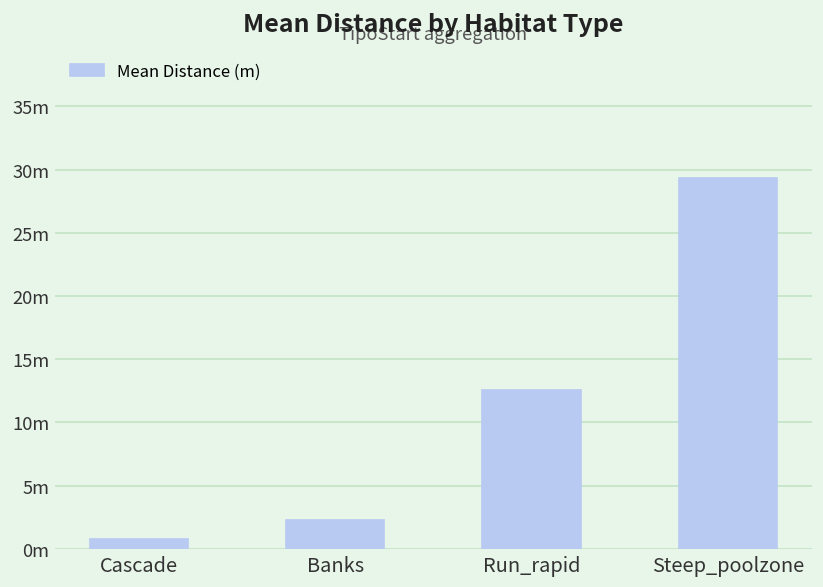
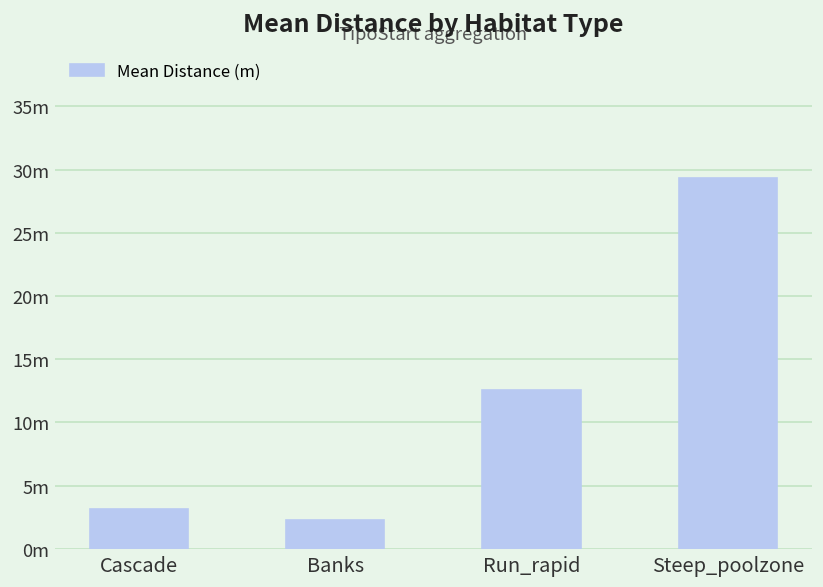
  {
-   "Cascade": "0.8m",
+   "Cascade": "3.2m",
    "Banks": "2.3m",
    "Run_rapid": "12.6m",
    "Steep_poolzone": "29.3m"
  }
